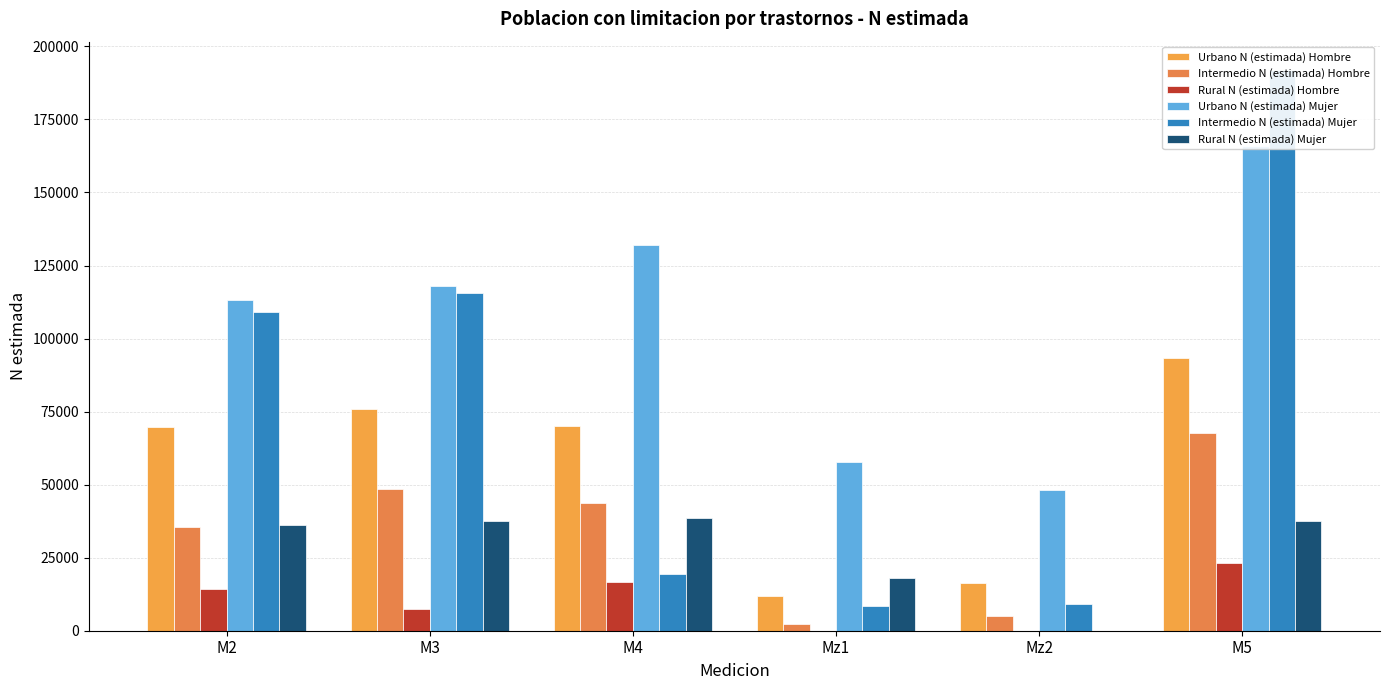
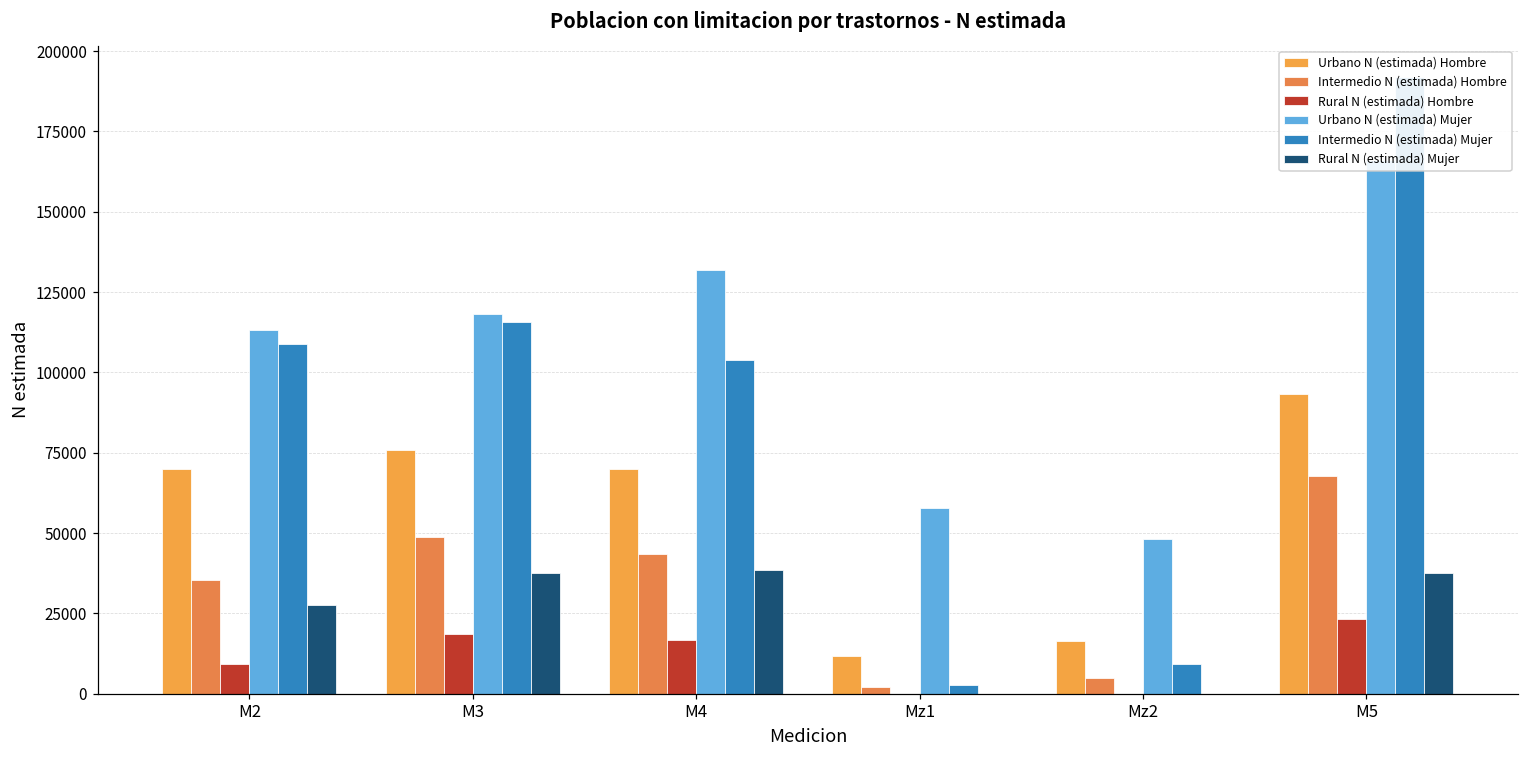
  {
    "Rural N (estimada) Hombre": {
-     "M2": 14000,
-     "M3": 7000,
+     "M2": 9000,
+     "M3": 19000,
      "M4": 17000,
      "Mz1": 0,
      "Mz2": 0,
      "M5": 23000
    },
    "Urbano N (estimada) Mujer": {
      "M2": 113000,
      "M3": 118000,
      "M4": 132000,
      "Mz1": 58000,
      "Mz2": 48000
    },
    "Intermedio N (estimada) Mujer": {
      "M2": 109000,
      "M3": 116000,
-     "M4": 19000,
-     "Mz1": 8000,
+     "M4": 104000,
+     "Mz1": 3000,
      "Mz2": 9000
    },
    "Rural N (estimada) Mujer": {
-     "M2": 36000,
+     "M2": 28000,
      "M3": 38000,
      "M4": 39000,
-     "Mz1": 18000,
+     "Mz1": 0,
      "Mz2": 0,
      "M5": 38000
    }
  }
